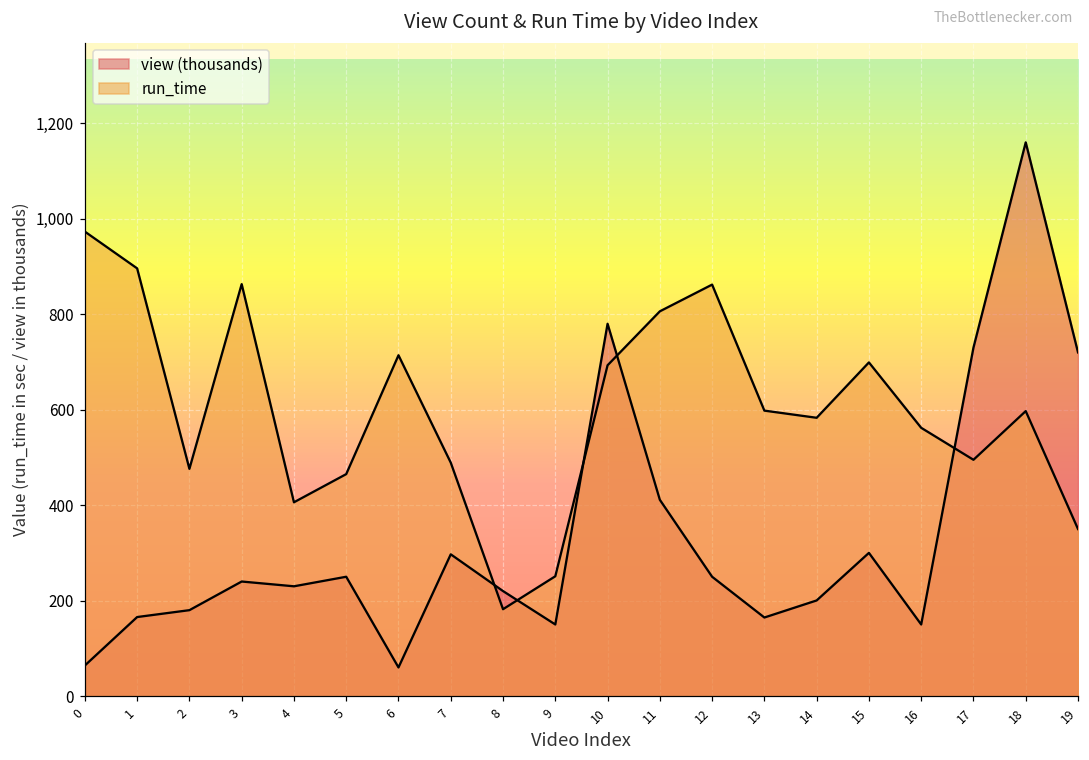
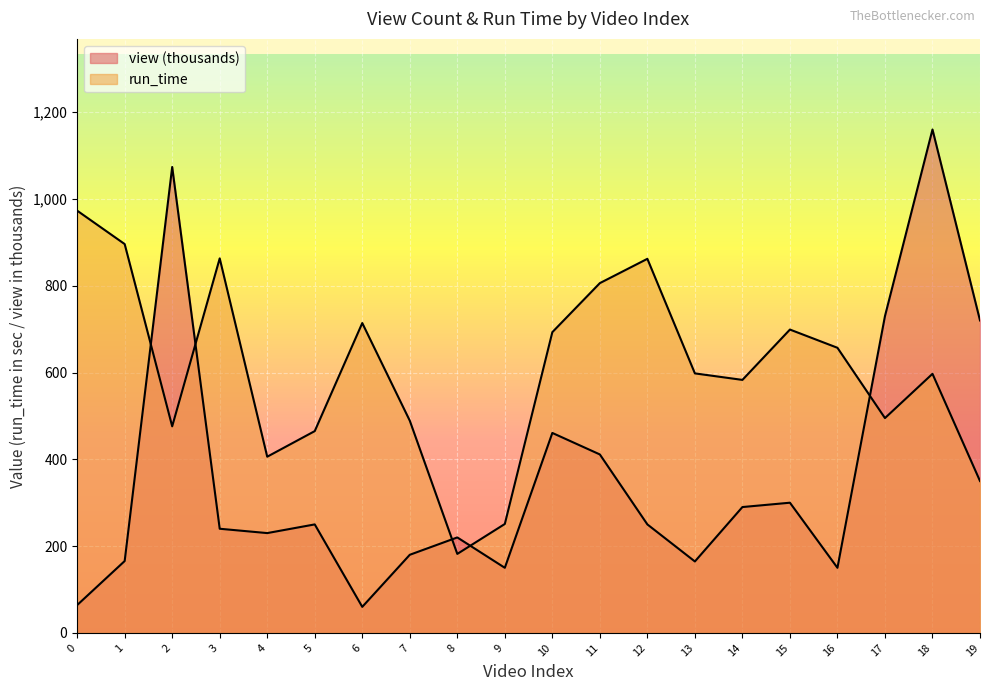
  {
    "view (thousands)": {
      "0": "60",
      "1": "170",
-     "2": "180",
+     "2": "1,070",
      "3": "240",
      "4": "230",
      "5": "250",
      "6": "60",
-     "7": "300",
+     "7": "180",
      "8": "220",
      "9": "150",
-     "10": "780",
+     "10": "460",
      "11": "410",
      "12": "250",
      "13": "160",
-     "14": "200",
+     "14": "290",
      "15": "300",
      "16": "150",
      "17": "730",
      "18": "1,160",
      "19": "720"
    },
    "run_time": {
      "0": "970",
      "1": "900",
      "2": "480",
      "3": "860",
      "4": "410",
      "5": "470",
      "6": "710",
      "7": "490",
      "8": "180",
      "9": "250",
      "10": "690",
      "11": "810",
      "12": "860",
      "13": "600",
      "14": "580",
      "15": "700",
-     "16": "560",
+     "16": "660",
      "17": "500",
      "18": "600",
      "19": "350"
    }
  }
